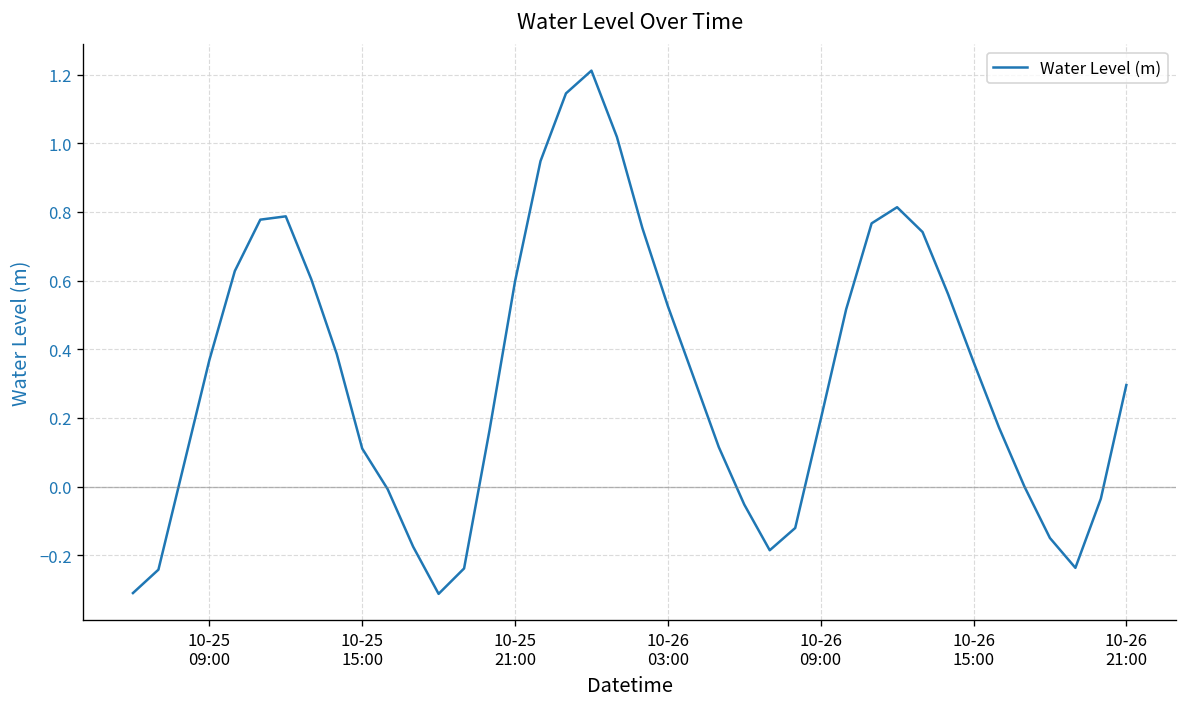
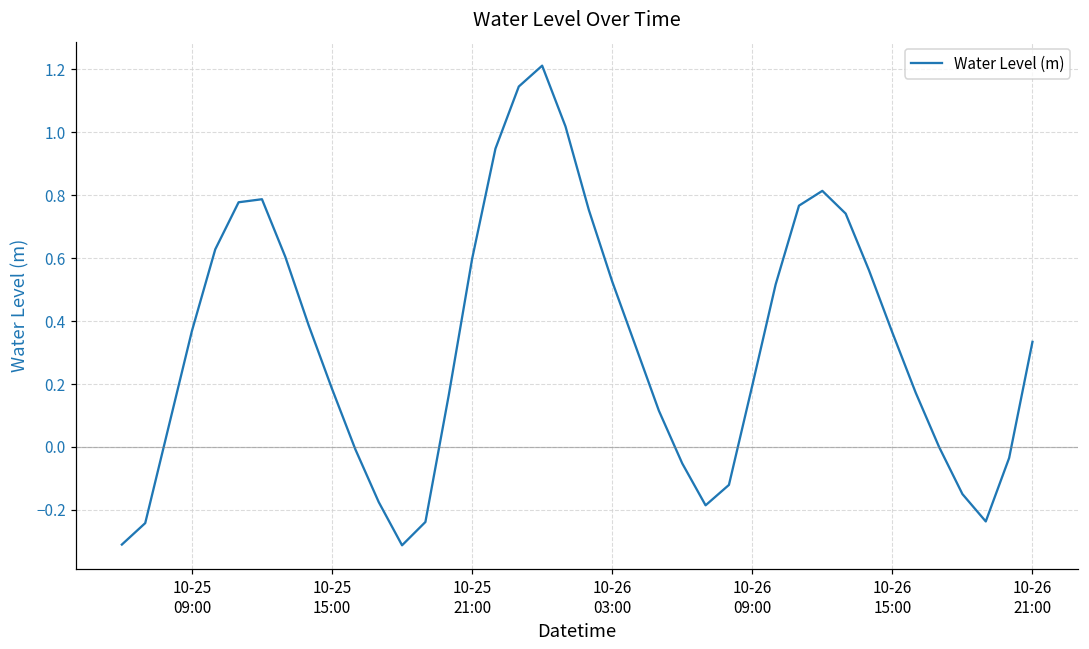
  {
    "10-25 09:00": 0.37,
-   "10-25 15:00": 0.11,
+   "10-25 15:00": 0.18,
    "10-25 21:00": 0.60,
    "10-26 03:00": 0.53,
    "10-26 09:00": 0.20,
    "10-26 15:00": 0.36,
-   "10-26 21:00": 0.30
+   "10-26 21:00": 0.33
  }
